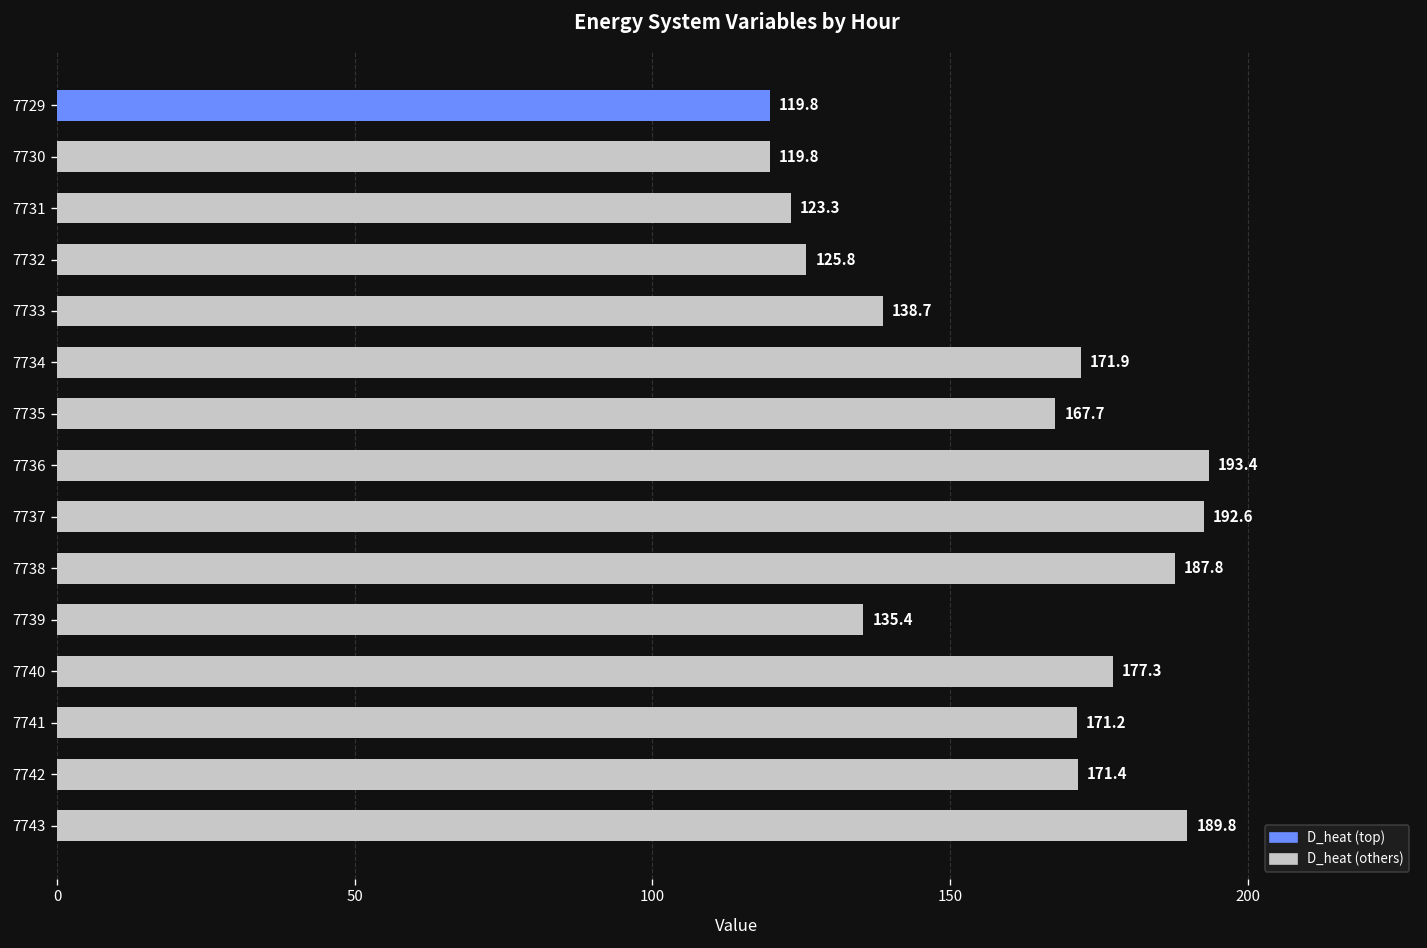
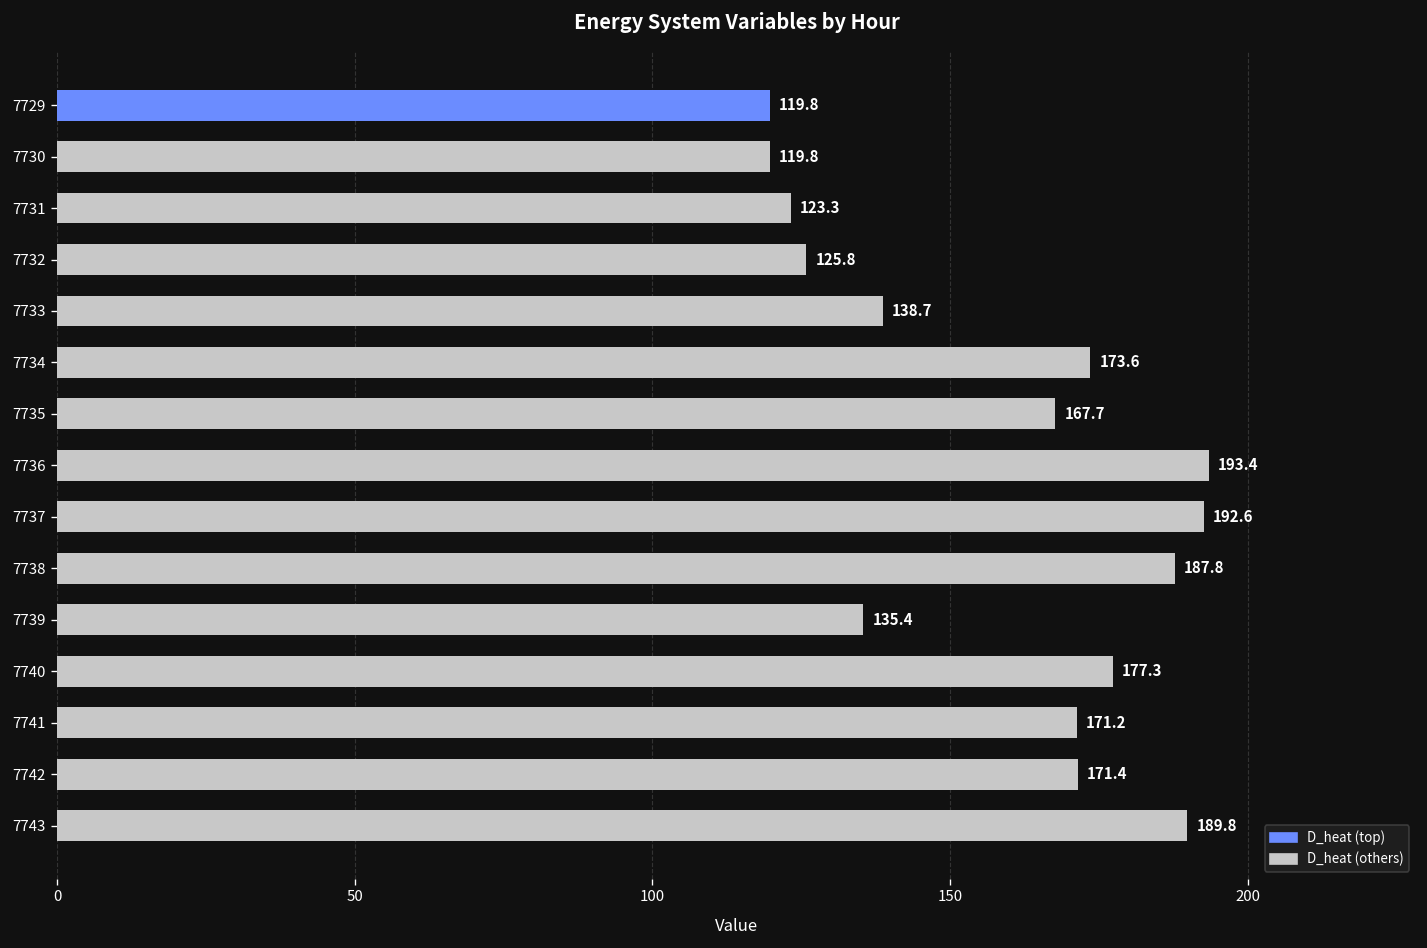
  {
    "7729": 119.8,
    "7730": 119.8,
    "7731": 123.3,
    "7732": 125.8,
    "7733": 138.7,
-   "7734": 171.9,
+   "7734": 173.6,
    "7735": 167.7,
    "7736": 193.4,
    "7737": 192.6,
    "7738": 187.8,
    "7739": 135.4,
    "7740": 177.3,
    "7741": 171.2,
    "7742": 171.4,
    "7743": 189.8
  }
